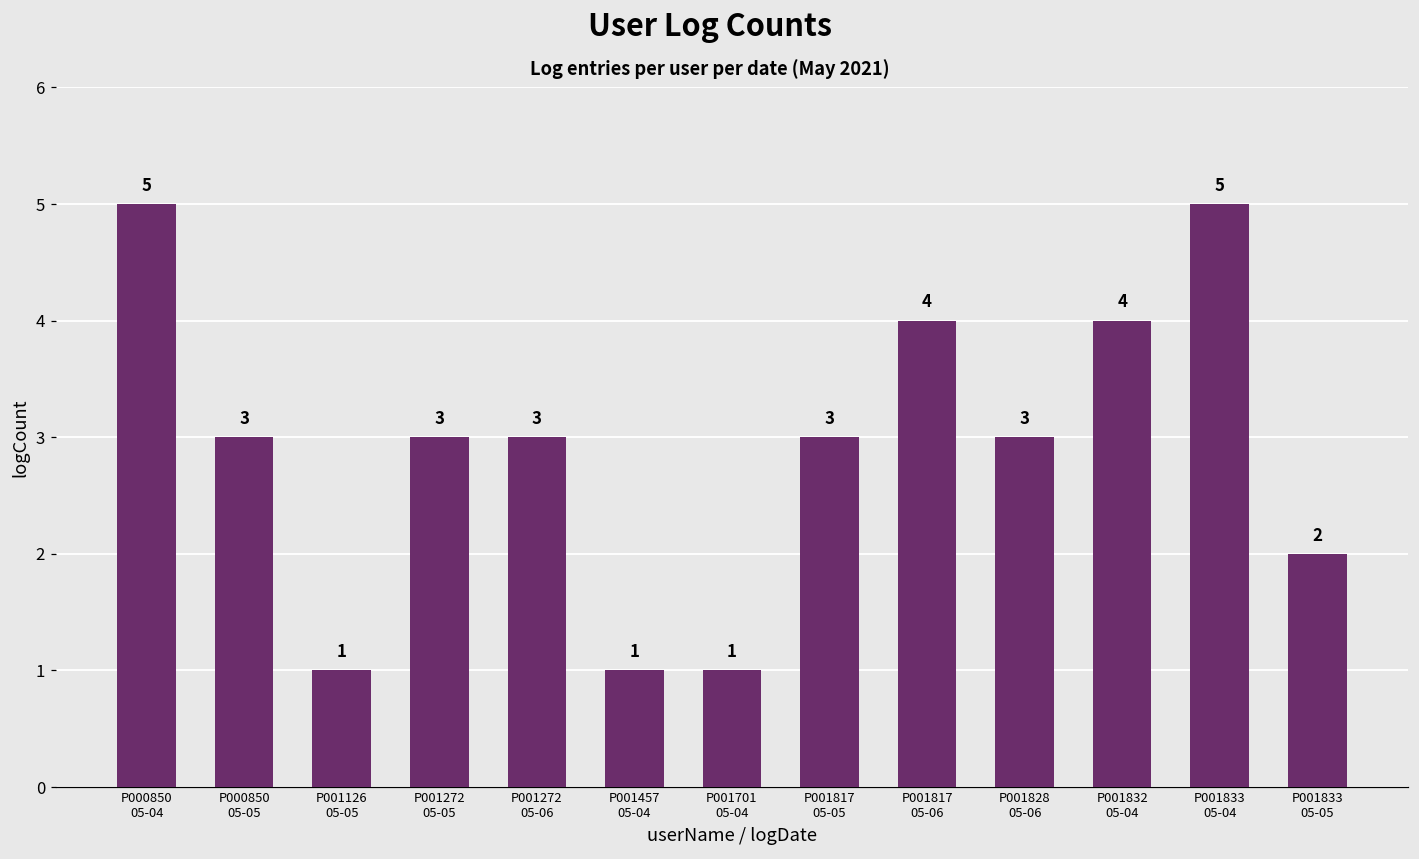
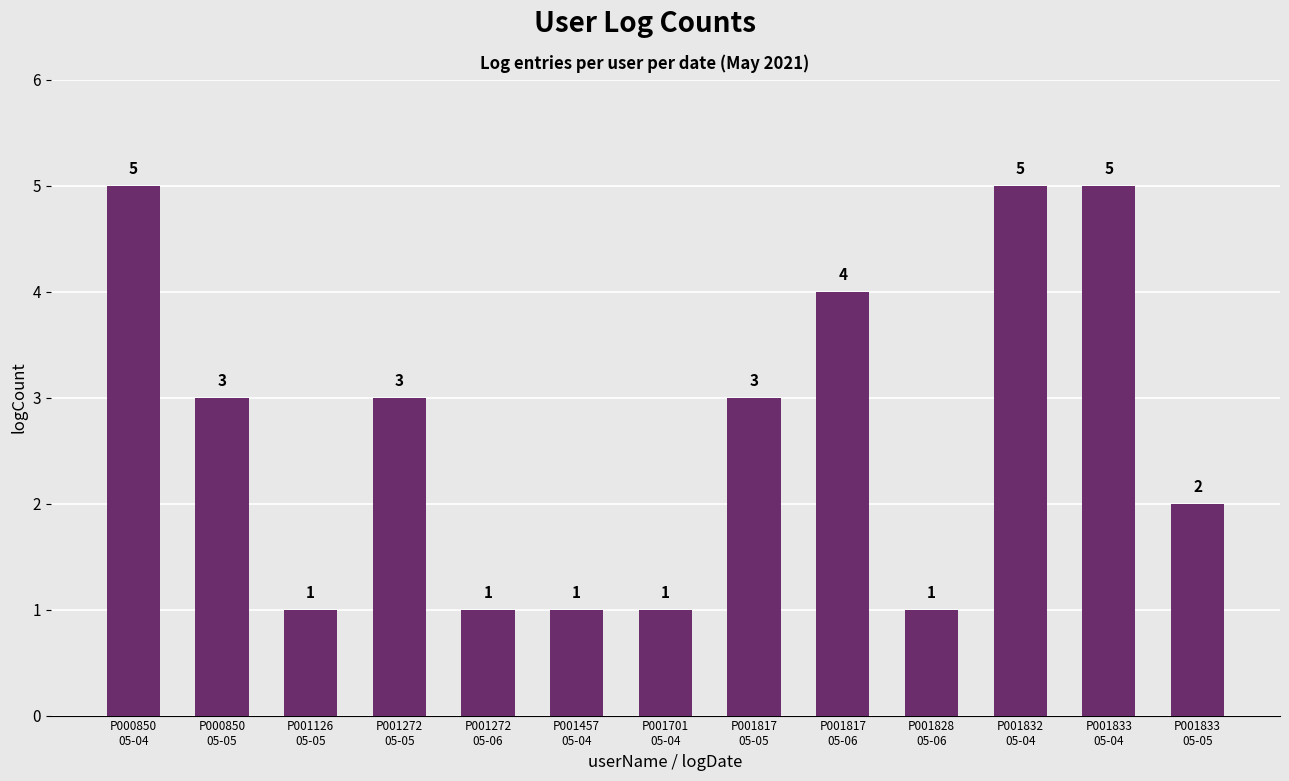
  {
    "P000850 05-04": 5,
    "P000850 05-05": 3,
    "P001126 05-05": 1,
    "P001272 05-05": 3,
-   "P001272 05-06": 3,
+   "P001272 05-06": 1,
    "P001457 05-04": 1,
    "P001701 05-04": 1,
    "P001817 05-05": 3,
    "P001817 05-06": 4,
-   "P001828 05-06": 3,
-   "P001832 05-04": 4,
+   "P001828 05-06": 1,
+   "P001832 05-04": 5,
    "P001833 05-04": 5,
    "P001833 05-05": 2
  }
